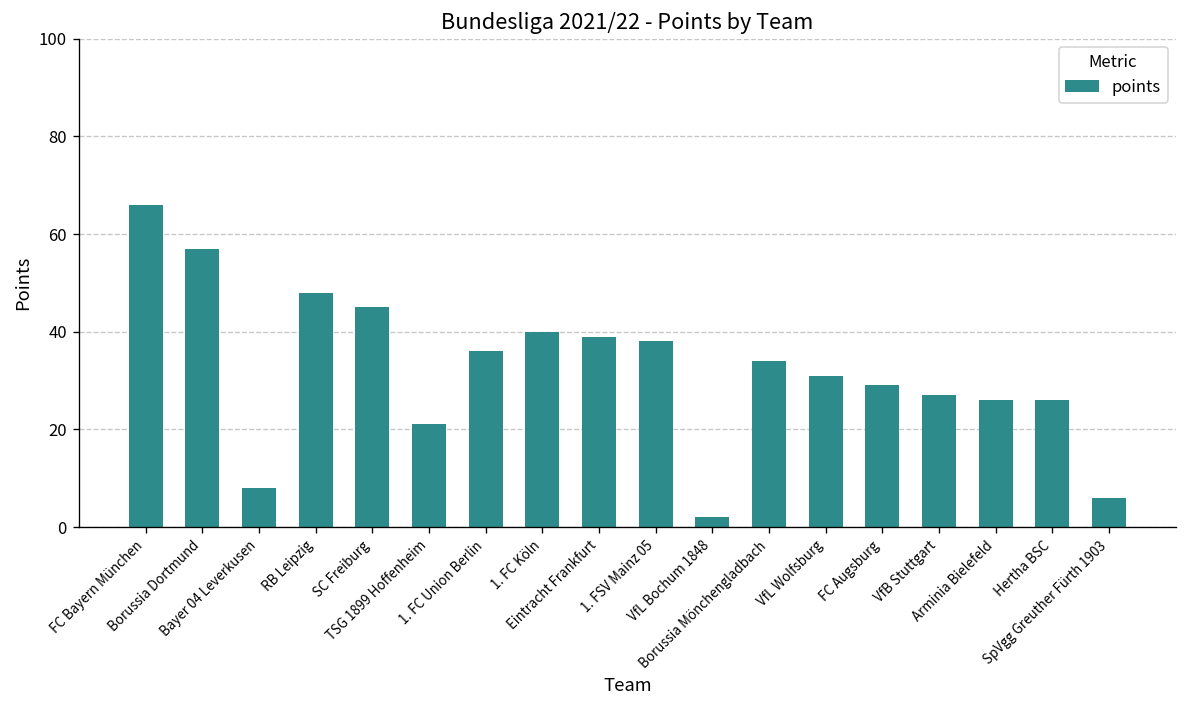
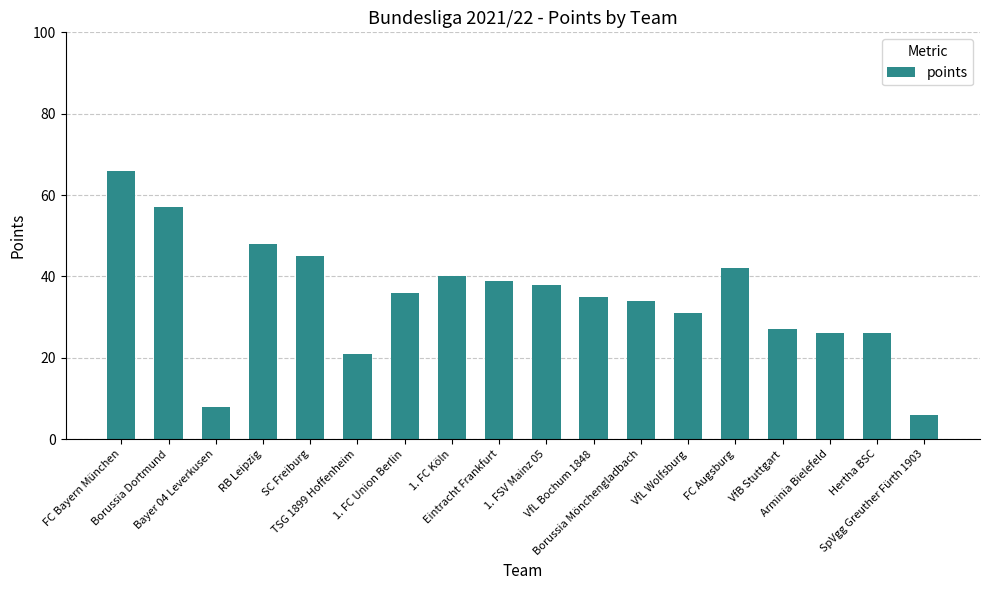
  {
    "FC Bayern München": 66,
    "Borussia Dortmund": 57,
    "Bayer 04 Leverkusen": 8,
    "RB Leipzig": 48,
    "SC Freiburg": 45,
    "TSG 1899 Hoffenheim": 21,
    "1. FC Union Berlin": 36,
    "1. FC Köln": 40,
    "Eintracht Frankfurt": 39,
    "1. FSV Mainz 05": 38,
-   "VfL Bochum 1848": 2,
+   "VfL Bochum 1848": 35,
    "Borussia Mönchengladbach": 34,
    "VfL Wolfsburg": 31,
-   "FC Augsburg": 29,
+   "FC Augsburg": 42,
    "VfB Stuttgart": 27,
    "Arminia Bielefeld": 26,
    "Hertha BSC": 26,
    "SpVgg Greuther Fürth 1903": 6
  }
